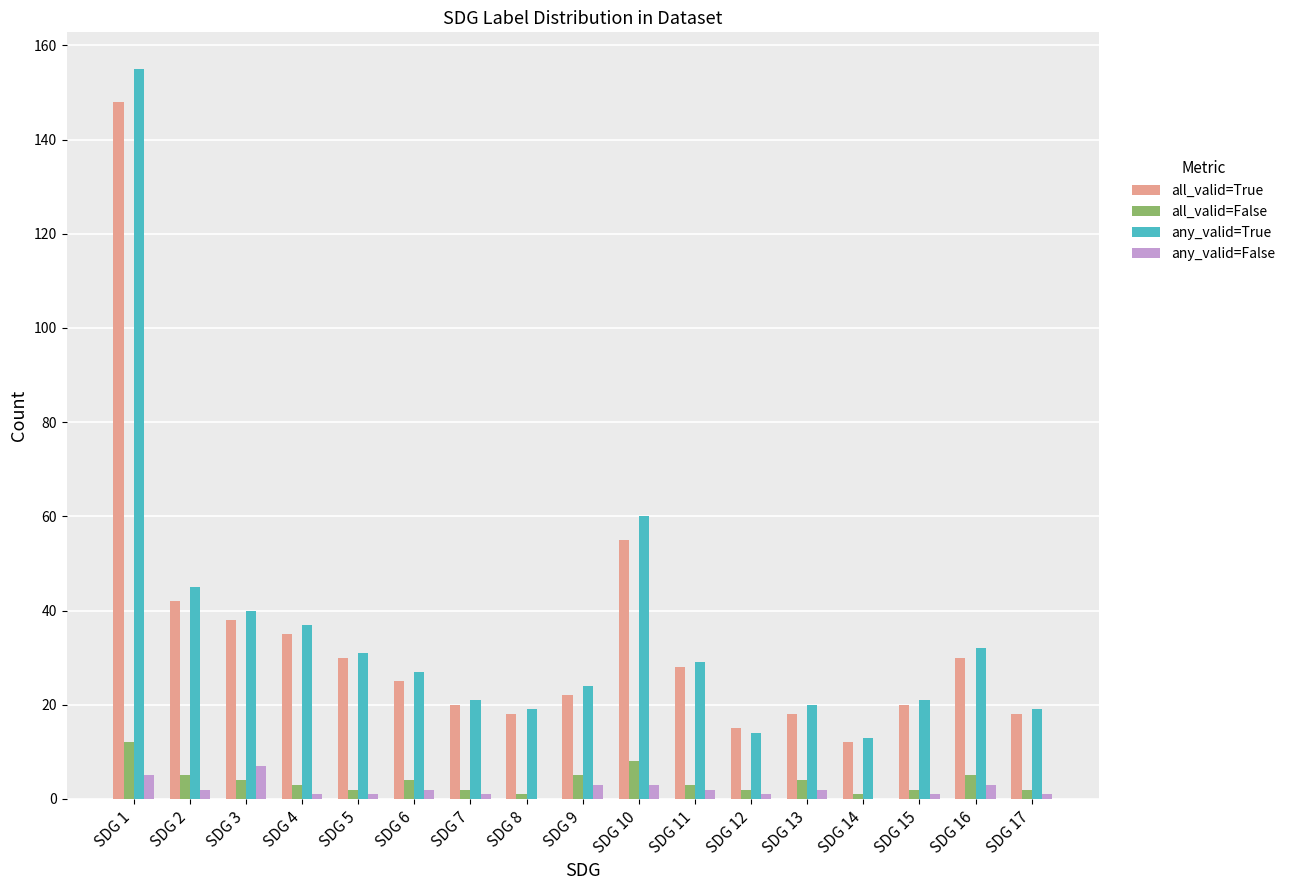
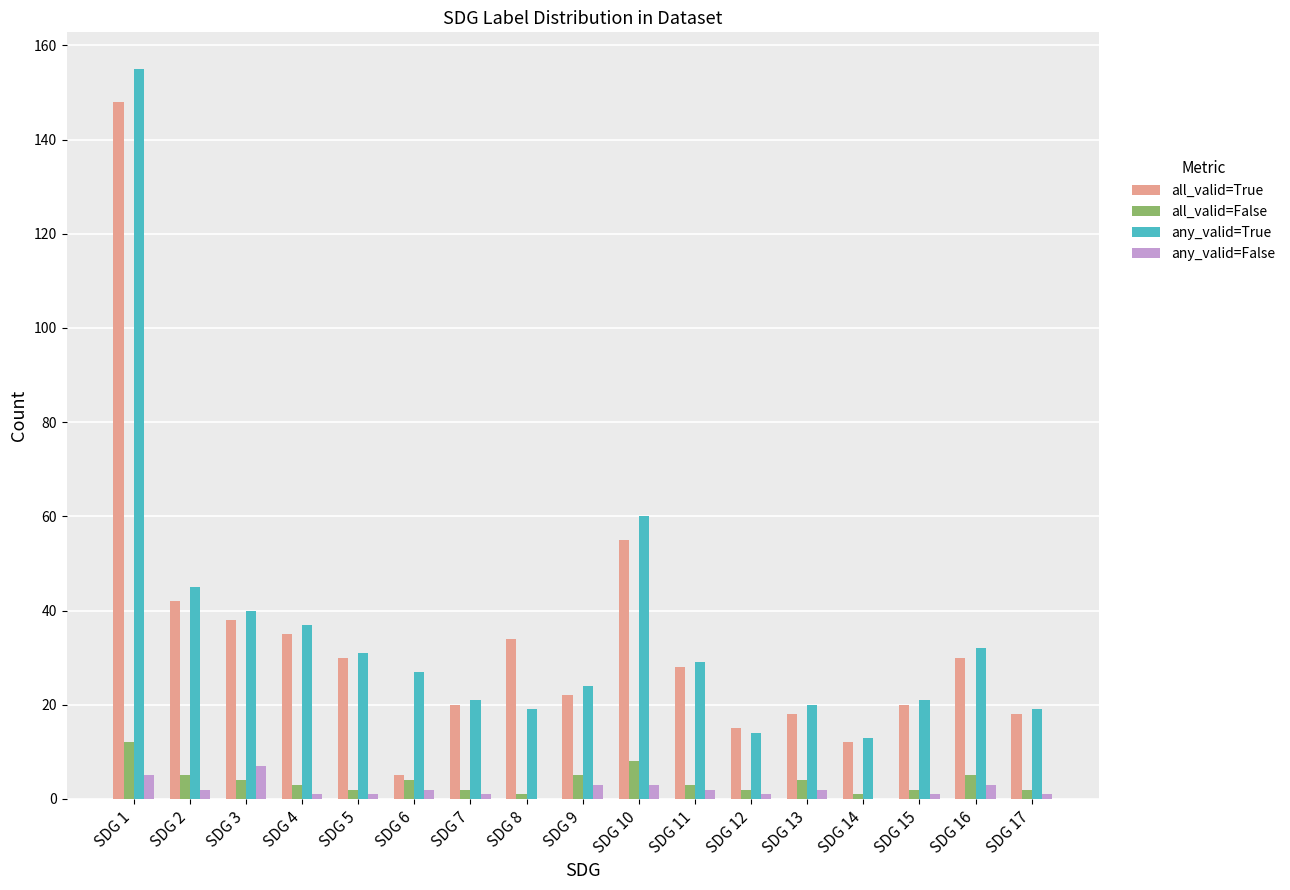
  {
    "all_valid=True": {
      "SDG 1": 148,
      "SDG 2": 42,
      "SDG 3": 38,
      "SDG 4": 35,
      "SDG 5": 30,
-     "SDG 6": 25,
+     "SDG 6": 5,
      "SDG 7": 20,
-     "SDG 8": 18,
+     "SDG 8": 34,
      "SDG 9": 22,
      "SDG 10": 55,
      "SDG 11": 28,
      "SDG 12": 15,
      "SDG 13": 18,
      "SDG 14": 12,
      "SDG 15": 20,
      "SDG 16": 30,
      "SDG 17": 18
    },
    "all_valid=False": {
      "SDG 1": 12,
      "SDG 2": 5,
      "SDG 3": 4,
      "SDG 4": 3,
      "SDG 5": 2,
      "SDG 6": 4,
      "SDG 7": 2,
      "SDG 8": 1,
      "SDG 9": 5,
      "SDG 10": 8,
      "SDG 11": 3,
      "SDG 12": 2,
      "SDG 13": 4,
      "SDG 14": 1,
      "SDG 15": 2,
      "SDG 16": 5,
      "SDG 17": 2
    },
    "any_valid=True": {
      "SDG 1": 155,
      "SDG 2": 45,
      "SDG 3": 40,
      "SDG 4": 37,
      "SDG 5": 31,
      "SDG 6": 27,
      "SDG 7": 21,
      "SDG 8": 19,
      "SDG 9": 24,
      "SDG 10": 60,
      "SDG 11": 29,
      "SDG 12": 14,
      "SDG 13": 20,
      "SDG 14": 13,
      "SDG 15": 21,
      "SDG 16": 32,
      "SDG 17": 19
    },
    "any_valid=False": {
      "SDG 1": 5,
      "SDG 2": 2,
      "SDG 3": 7,
      "SDG 4": 1,
      "SDG 5": 1,
      "SDG 6": 2,
      "SDG 7": 1,
      "SDG 8": 0,
      "SDG 9": 3,
      "SDG 10": 3,
      "SDG 11": 2,
      "SDG 12": 1,
      "SDG 13": 2,
      "SDG 14": 0,
      "SDG 15": 1,
      "SDG 16": 3,
      "SDG 17": 1
    }
  }
